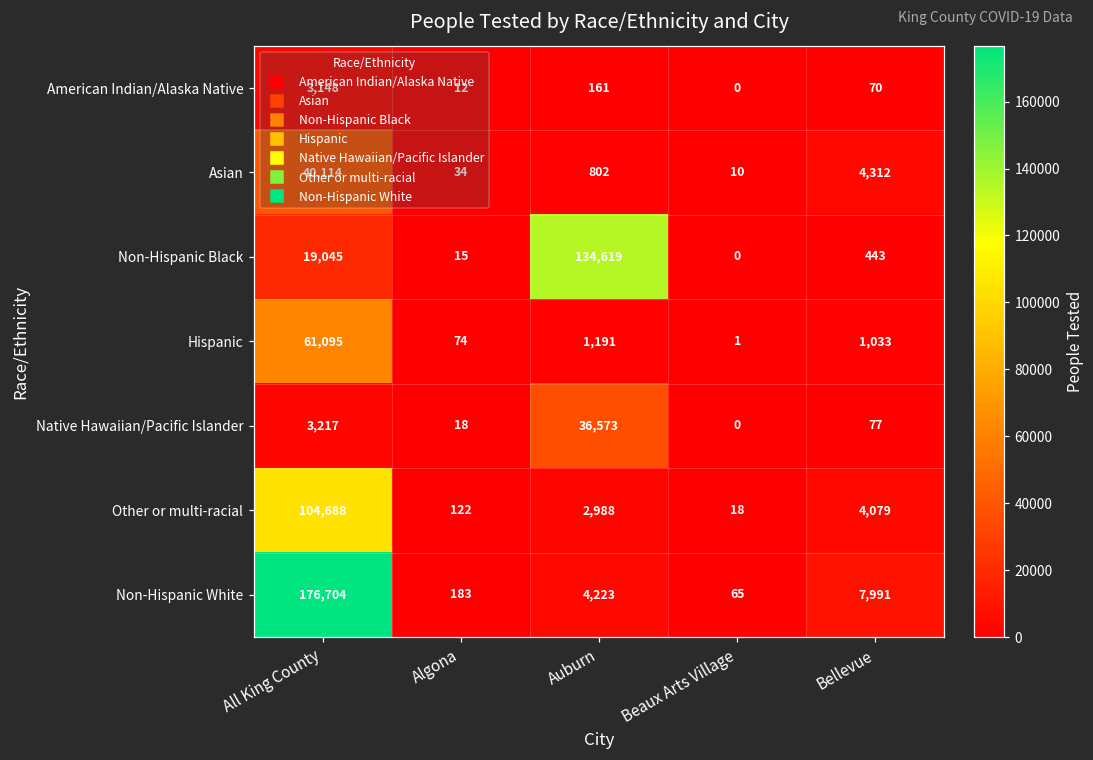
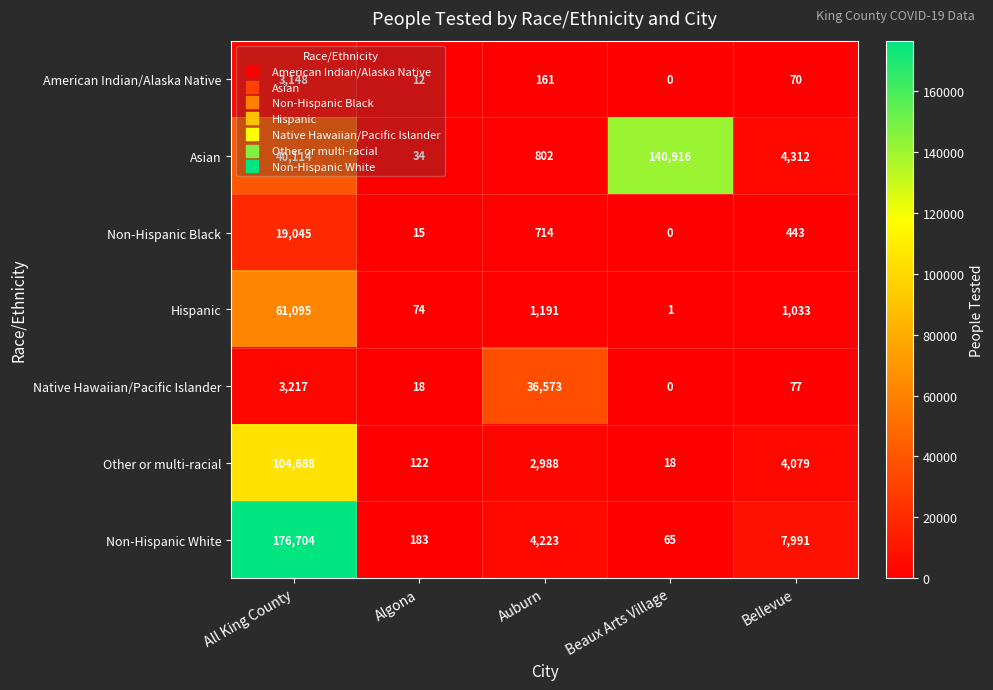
  {
    "American Indian/Alaska Native": {
      "Auburn": "161",
      "Beaux Arts Village": "0",
      "Bellevue": "70"
    },
    "Asian": {
      "Auburn": "802",
-     "Beaux Arts Village": "10",
+     "Beaux Arts Village": "140,916",
      "Bellevue": "4,312"
    },
    "Non-Hispanic Black": {
      "All King County": "19,045",
      "Algona": "15",
-     "Auburn": "134,619",
+     "Auburn": "714",
      "Beaux Arts Village": "0",
      "Bellevue": "443"
    },
    "Hispanic": {
      "All King County": "61,095",
      "Algona": "74",
      "Auburn": "1,191",
      "Beaux Arts Village": "1",
      "Bellevue": "1,033"
    },
    "Native Hawaiian/Pacific Islander": {
      "All King County": "3,217",
      "Algona": "18",
      "Auburn": "36,573",
      "Beaux Arts Village": "0",
      "Bellevue": "77"
    },
    "Other or multi-racial": {
      "All King County": "104,688",
      "Algona": "122",
      "Auburn": "2,988",
      "Beaux Arts Village": "18",
      "Bellevue": "4,079"
    },
    "Non-Hispanic White": {
      "All King County": "176,704",
      "Algona": "183",
      "Auburn": "4,223",
      "Beaux Arts Village": "65",
      "Bellevue": "7,991"
    }
  }
